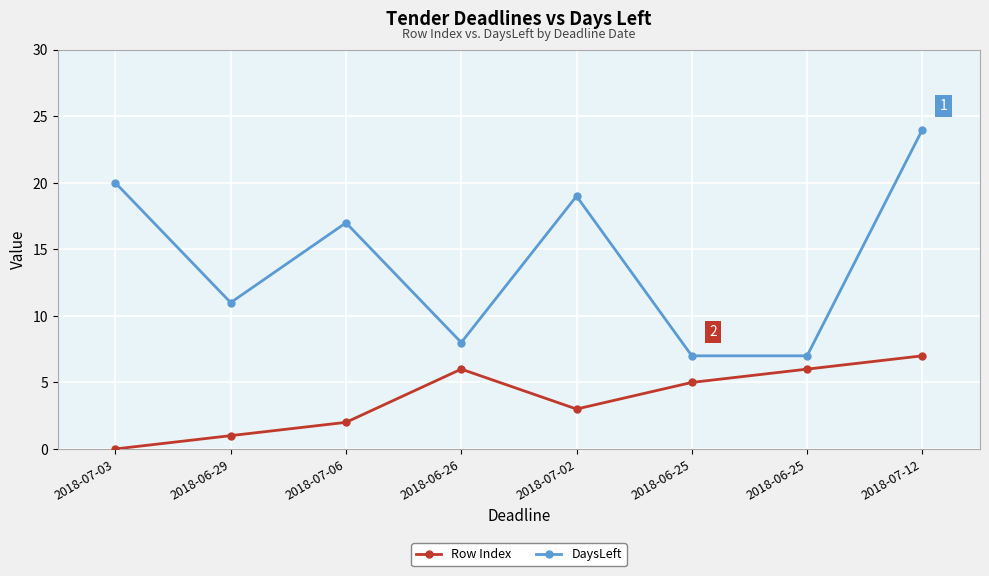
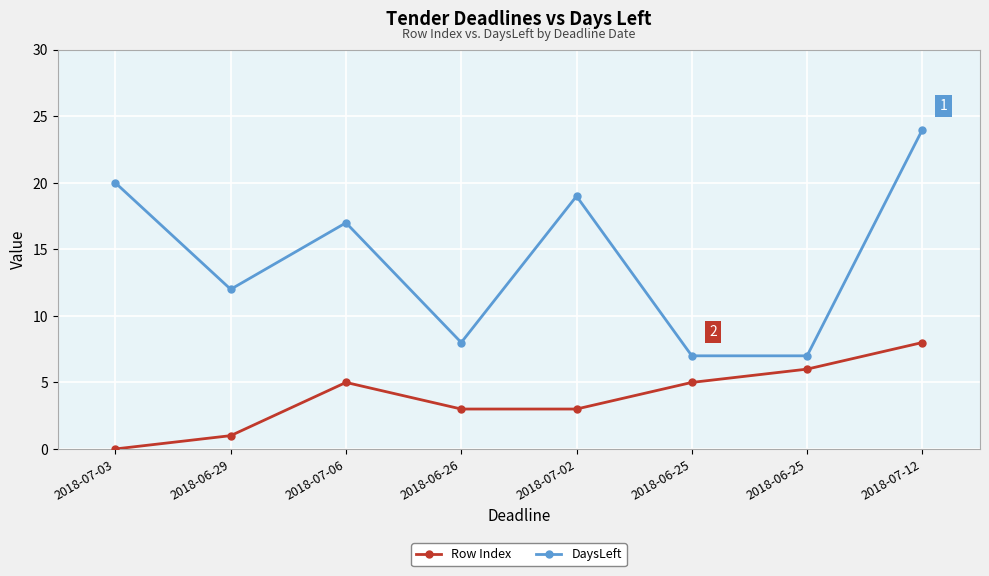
  {
    "Row Index": {
      "2018-07-03": 0,
      "2018-06-29": 1,
-     "2018-07-06": 2,
-     "2018-06-26": 6,
+     "2018-07-06": 5,
+     "2018-06-26": 3,
      "2018-07-02": 3,
-     "2018-07-12": 7
+     "2018-07-12": 8
    },
    "DaysLeft": {
      "2018-07-03": 20,
-     "2018-06-29": 11,
+     "2018-06-29": 12,
      "2018-07-06": 17,
      "2018-06-26": 8,
      "2018-07-02": 19
    }
  }
